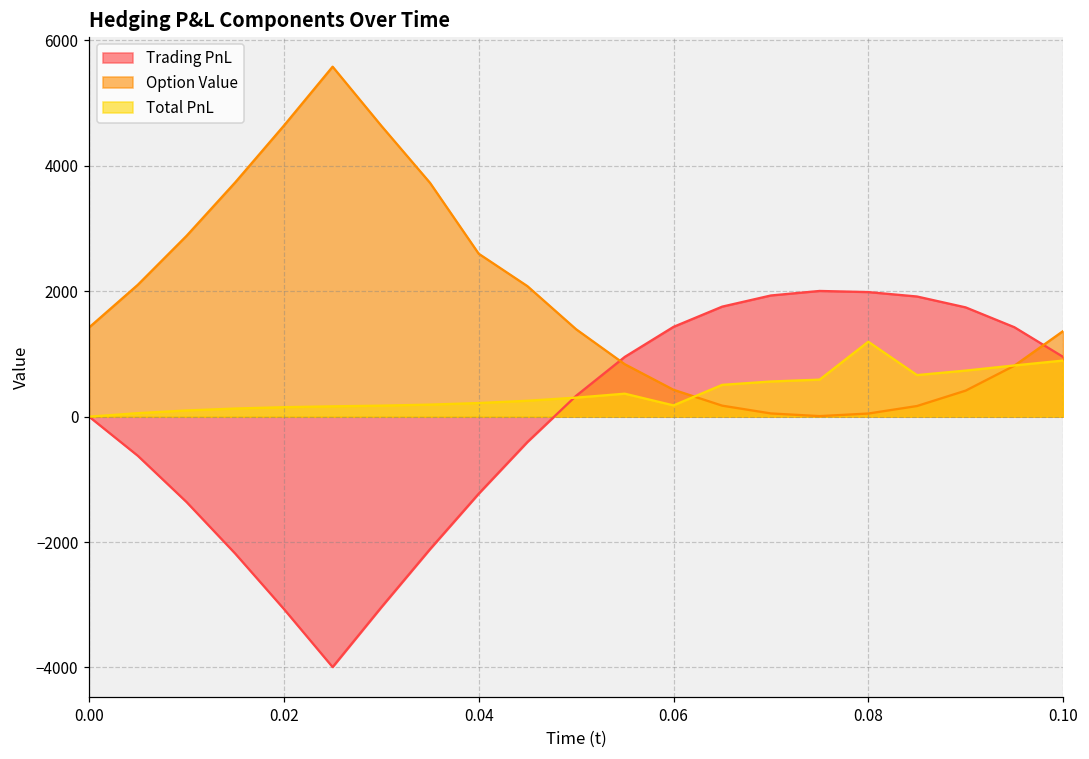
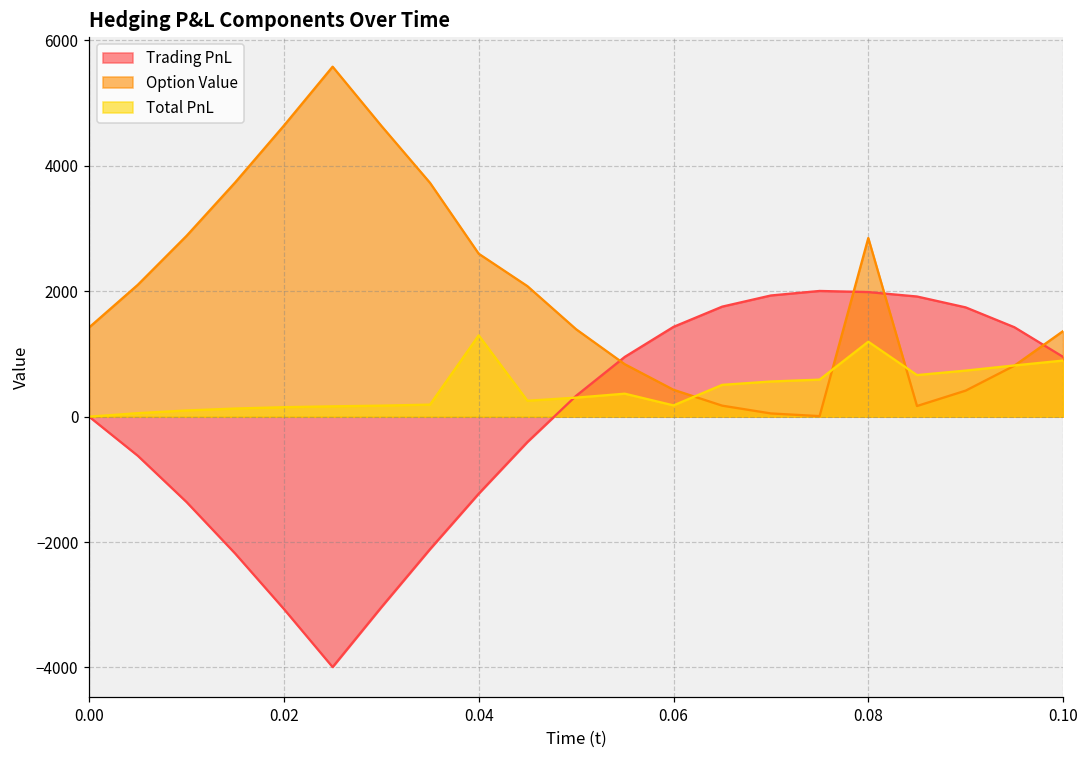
  {
    "Option Value": {
      "0.00": 1400,
      "0.02": 4600,
      "0.04": 2600,
      "0.06": 400,
-     "0.08": 0,
+     "0.08": 2800,
      "0.10": 1400
    },
    "Total PnL": {
      "0.02": 200,
-     "0.04": 200,
+     "0.04": 1300,
      "0.06": 200,
      "0.08": 1200,
      "0.10": 900
    }
  }
